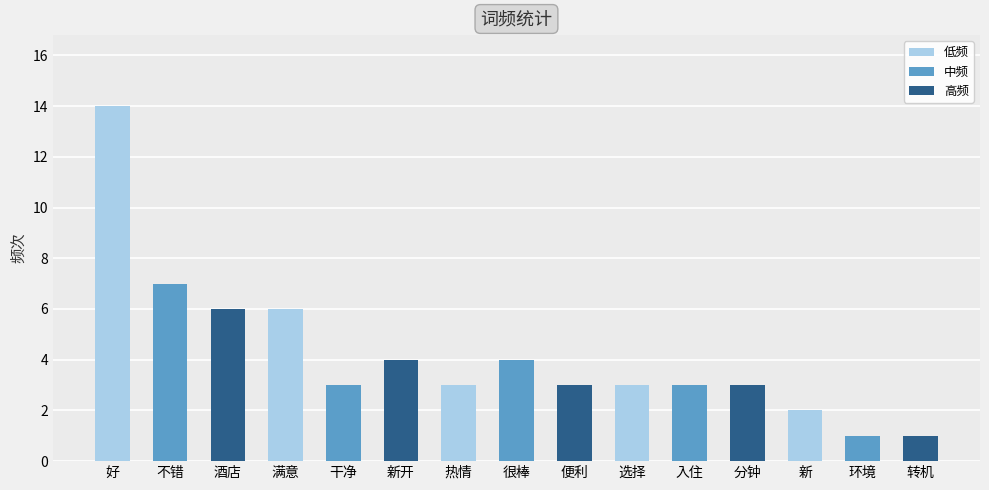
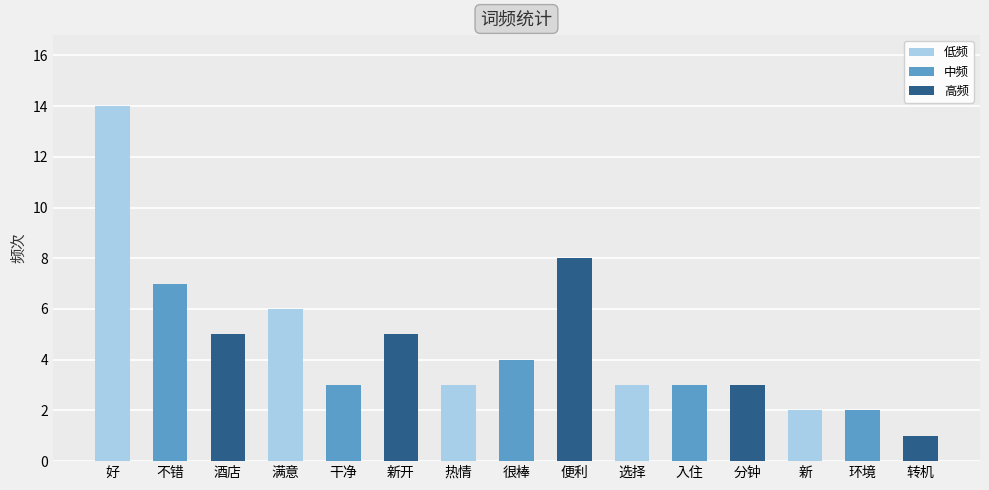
  {
    "好": 14,
    "不错": 7,
-   "酒店": 6,
+   "酒店": 5,
    "满意": 6,
    "干净": 3,
-   "新开": 4,
+   "新开": 5,
    "热情": 3,
    "很棒": 4,
-   "便利": 3,
+   "便利": 8,
    "选择": 3,
    "入住": 3,
    "分钟": 3,
    "新": 2,
-   "环境": 1,
+   "环境": 2,
    "转机": 1
  }
